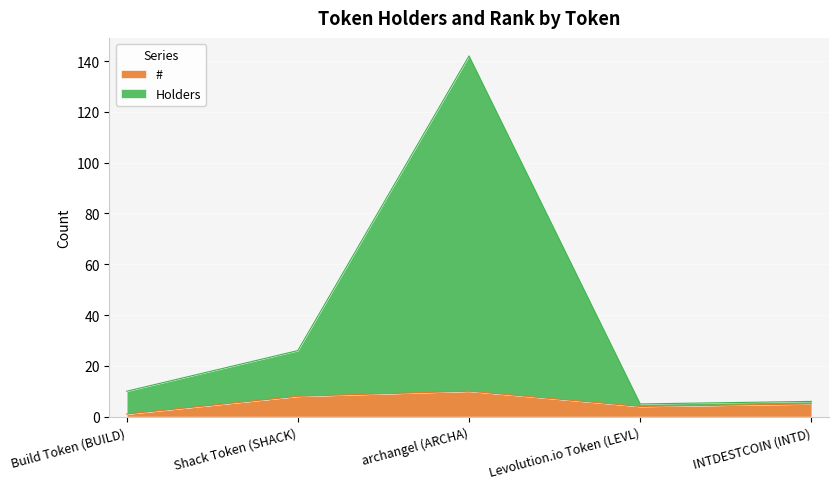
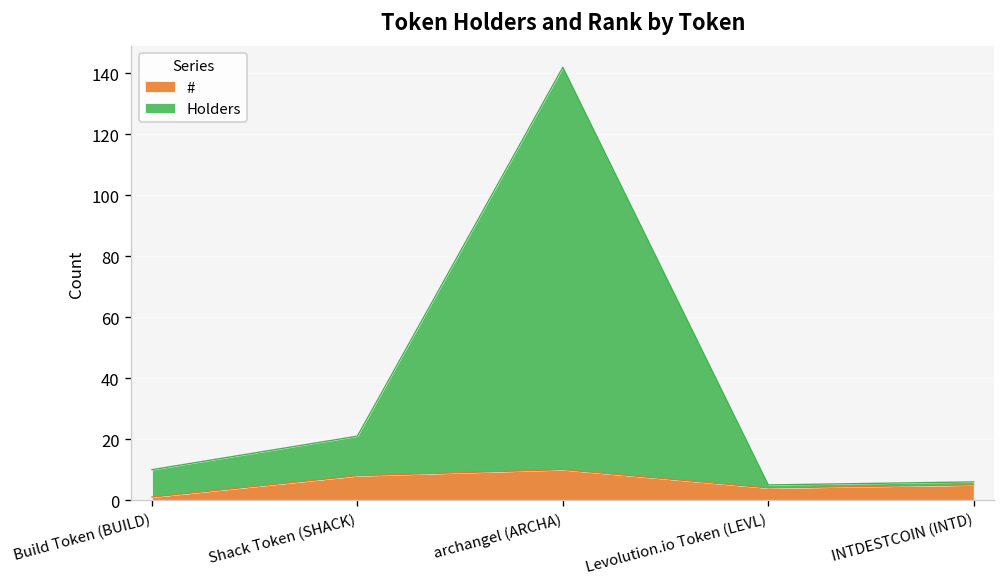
  {
    "#": {
      "Build Token (BUILD)": 1,
      "Shack Token (SHACK)": 8,
      "archangel (ARCHA)": 10,
      "Levolution.io Token (LEVL)": 4
    },
    "Holders": {
      "Build Token (BUILD)": 9,
-     "Shack Token (SHACK)": 18,
+     "Shack Token (SHACK)": 13,
      "archangel (ARCHA)": 132,
      "Levolution.io Token (LEVL)": 1
    }
  }
